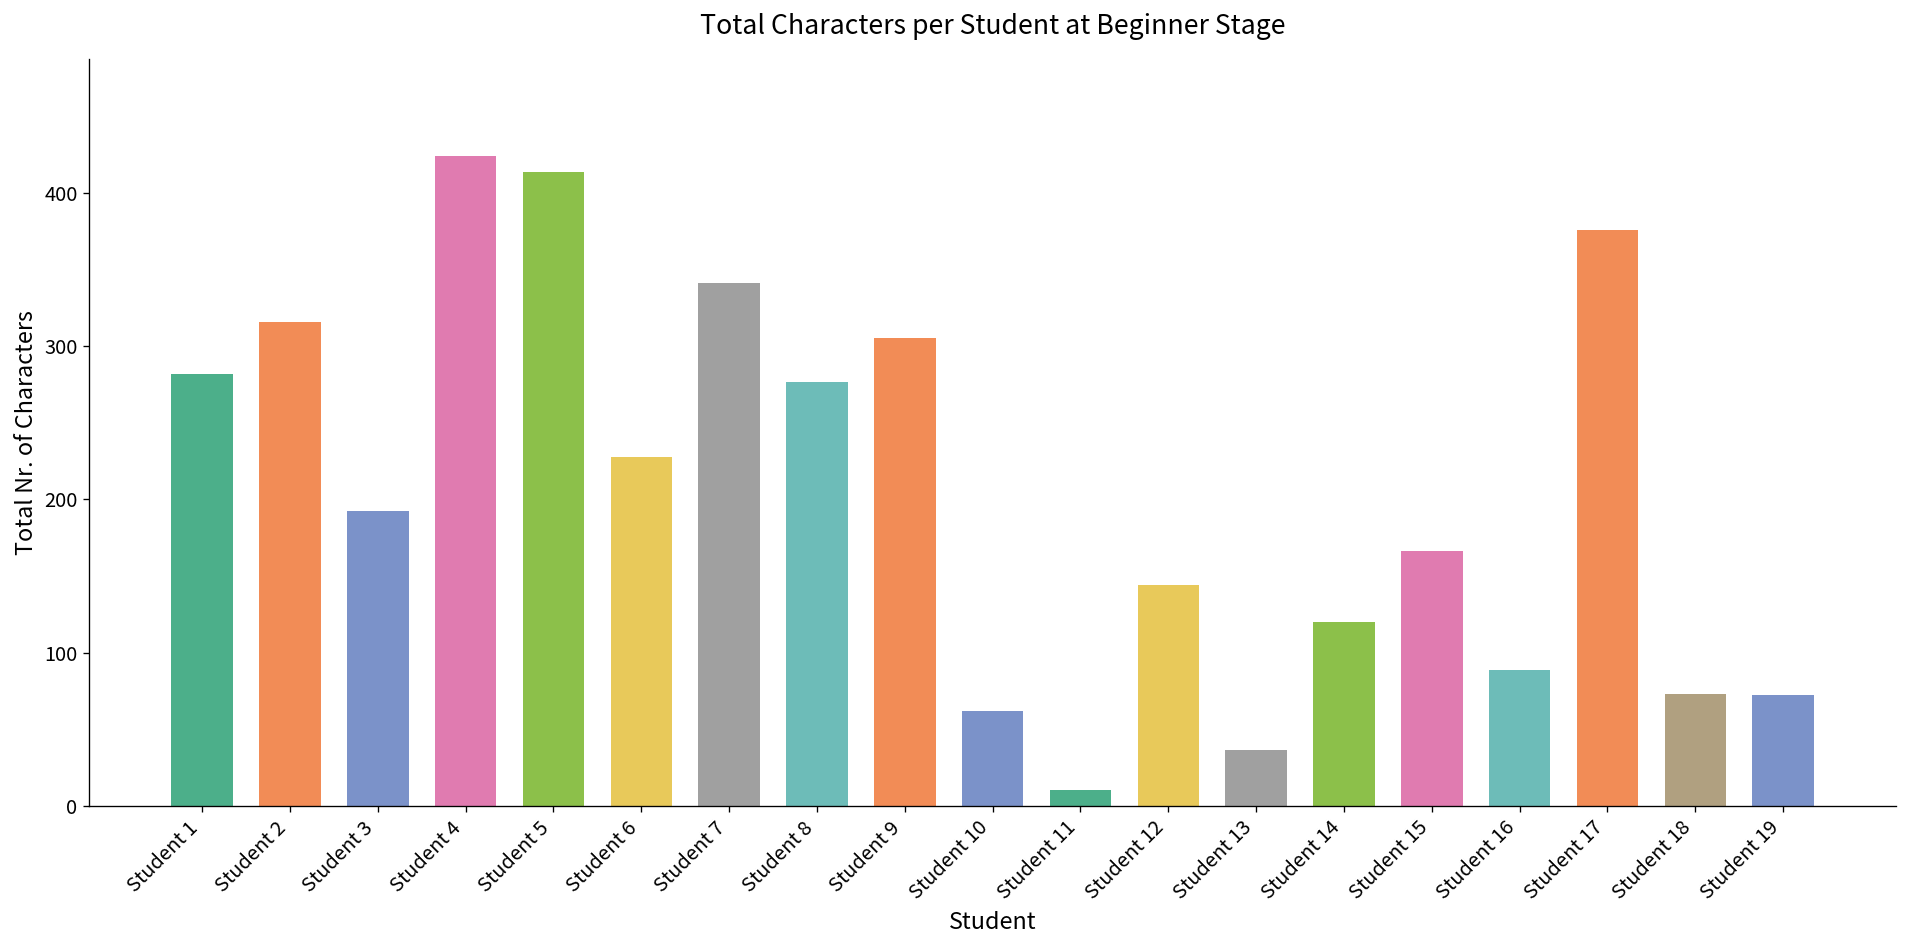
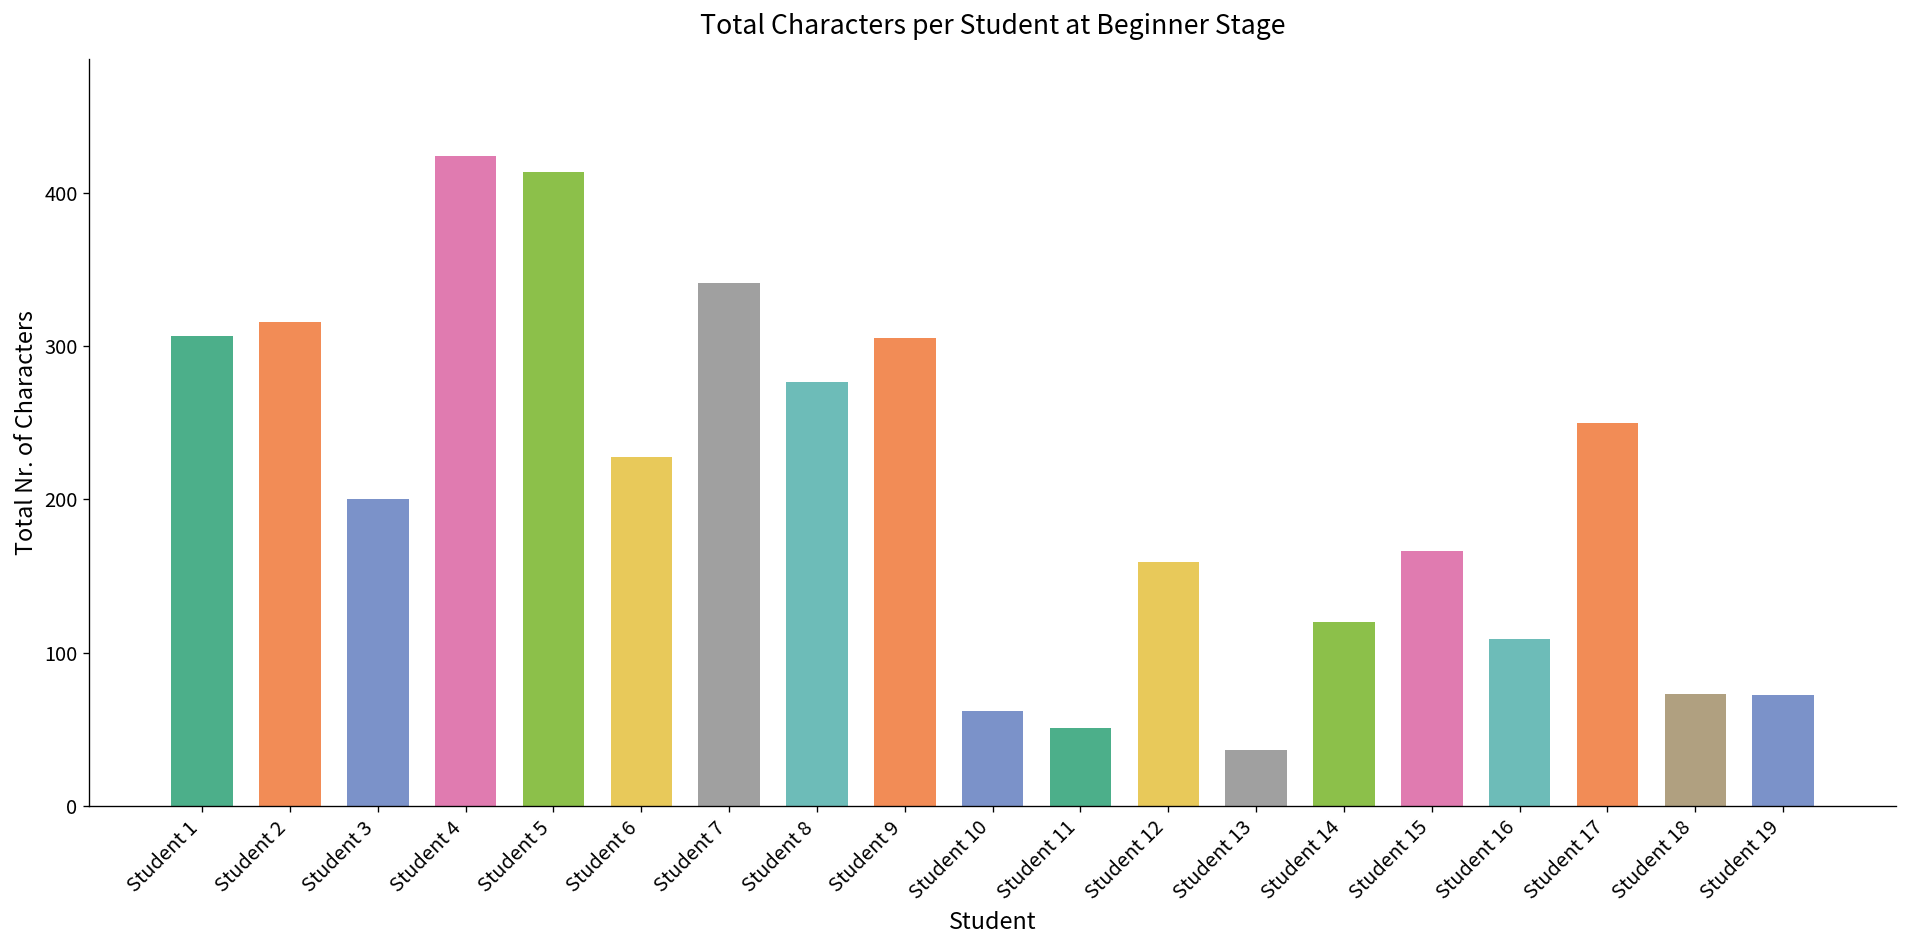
  {
-   "Student 1": 282,
+   "Student 1": 306,
    "Student 2": 316,
-   "Student 3": 193,
+   "Student 3": 200,
    "Student 4": 424,
    "Student 5": 414,
    "Student 6": 227,
    "Student 7": 341,
    "Student 8": 276,
    "Student 9": 305,
    "Student 10": 62,
-   "Student 11": 10,
-   "Student 12": 144,
+   "Student 11": 51,
+   "Student 12": 159,
    "Student 13": 37,
    "Student 14": 120,
    "Student 15": 167,
-   "Student 16": 88,
-   "Student 17": 376,
+   "Student 16": 109,
+   "Student 17": 250,
    "Student 18": 73,
    "Student 19": 72
  }
